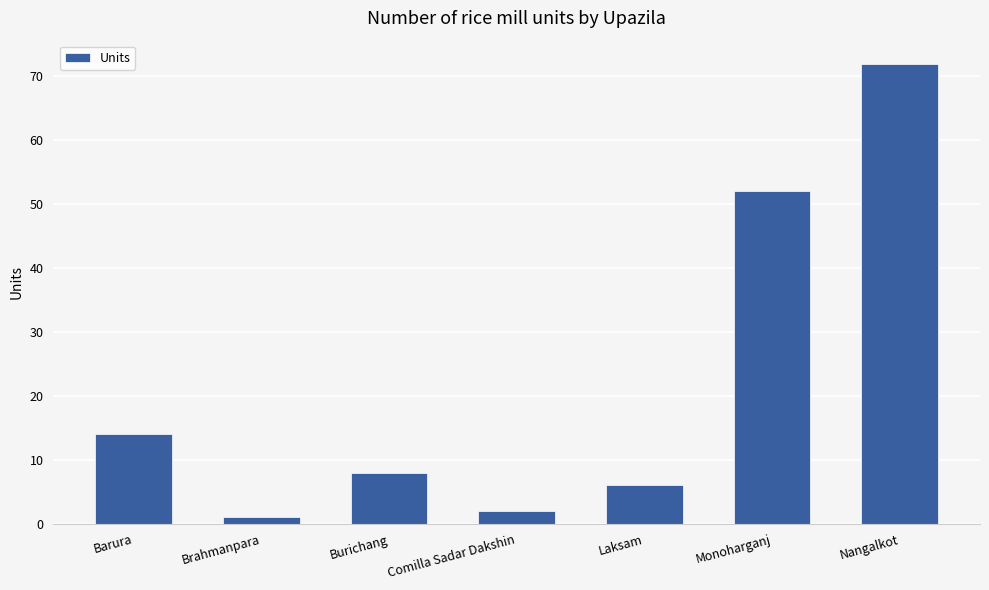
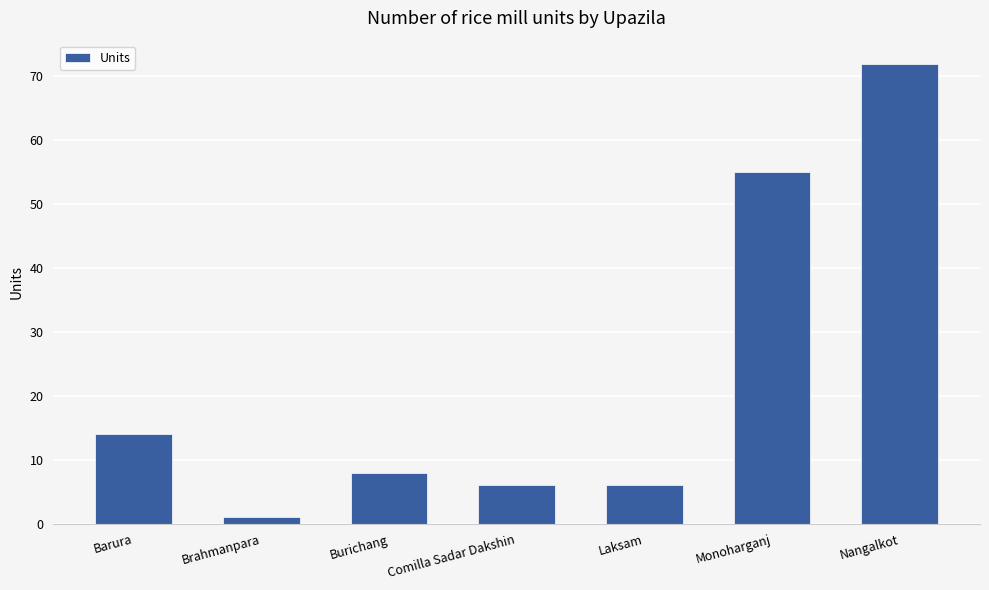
  {
    "Barura": 14,
    "Brahmanpara": 1,
    "Burichang": 8,
-   "Comilla Sadar Dakshin": 2,
+   "Comilla Sadar Dakshin": 6,
    "Laksam": 6,
-   "Monoharganj": 52,
+   "Monoharganj": 55,
    "Nangalkot": 72
  }
